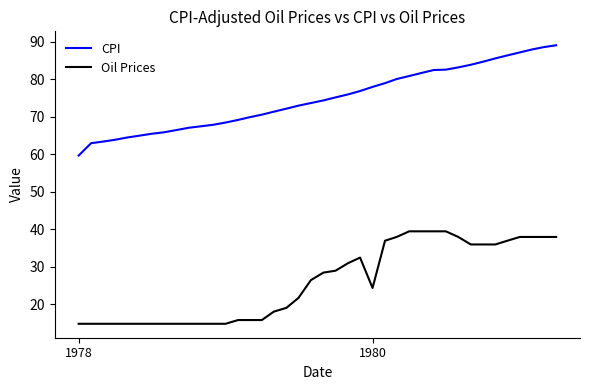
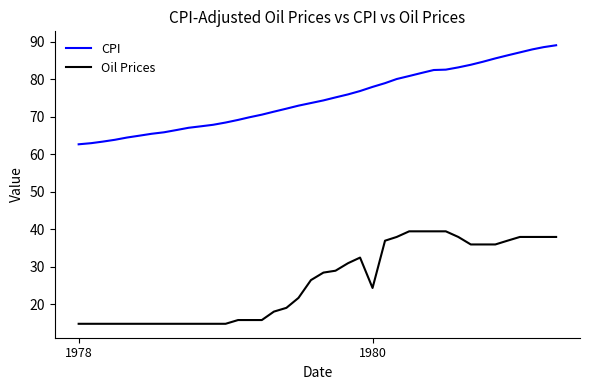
  {
    "CPI": {
-     "1978": 60,
+     "1978": 63,
      "1980": 78
    },
    "Oil Prices": {
      "1978": 15,
      "1980": 24
    }
  }
